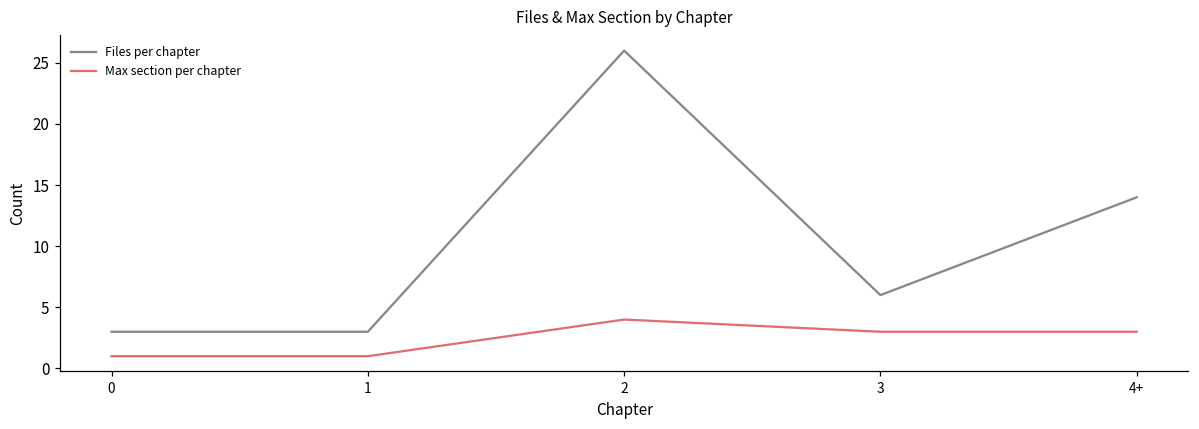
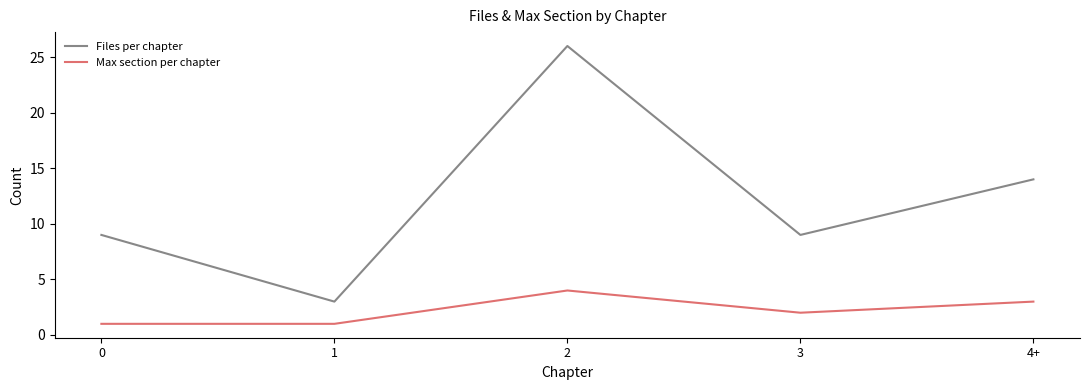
  {
    "Files per chapter": {
-     "0": 3,
+     "0": 9,
      "1": 3,
      "2": 26,
-     "3": 6,
+     "3": 9,
      "4+": 14
    },
    "Max section per chapter": {
      "0": 1,
      "1": 1,
      "2": 4,
-     "3": 3,
+     "3": 2,
      "4+": 3
    }
  }
